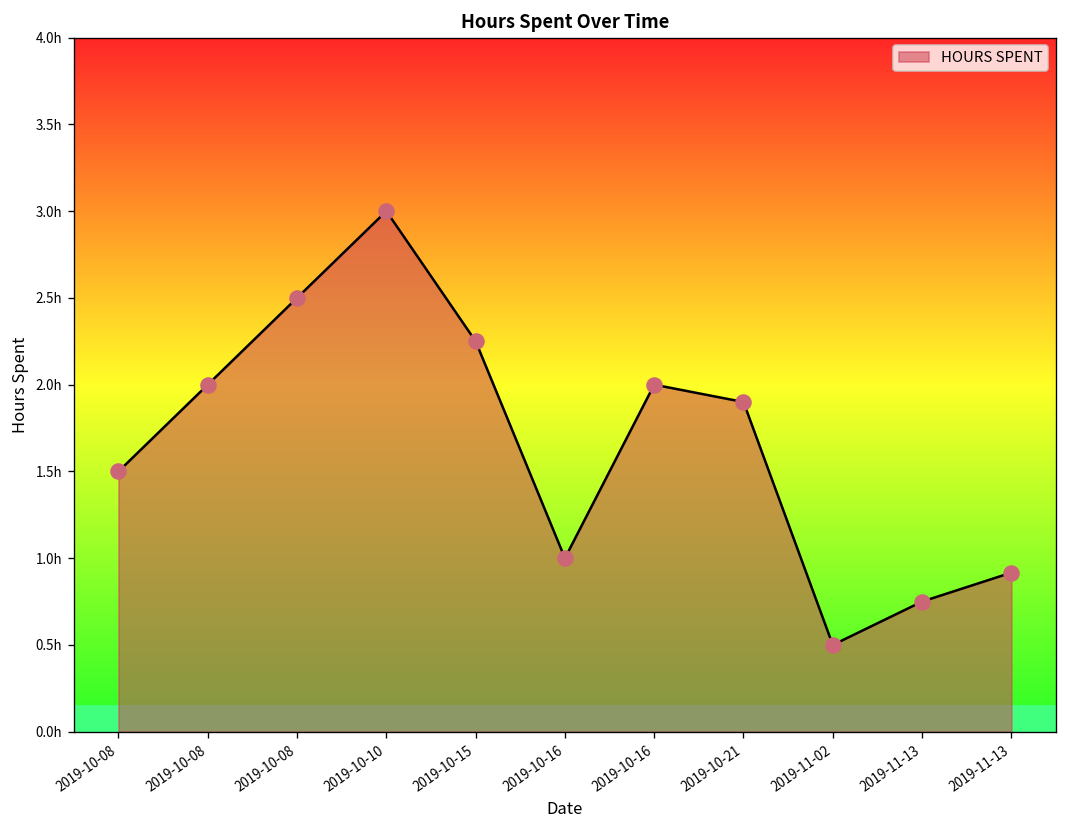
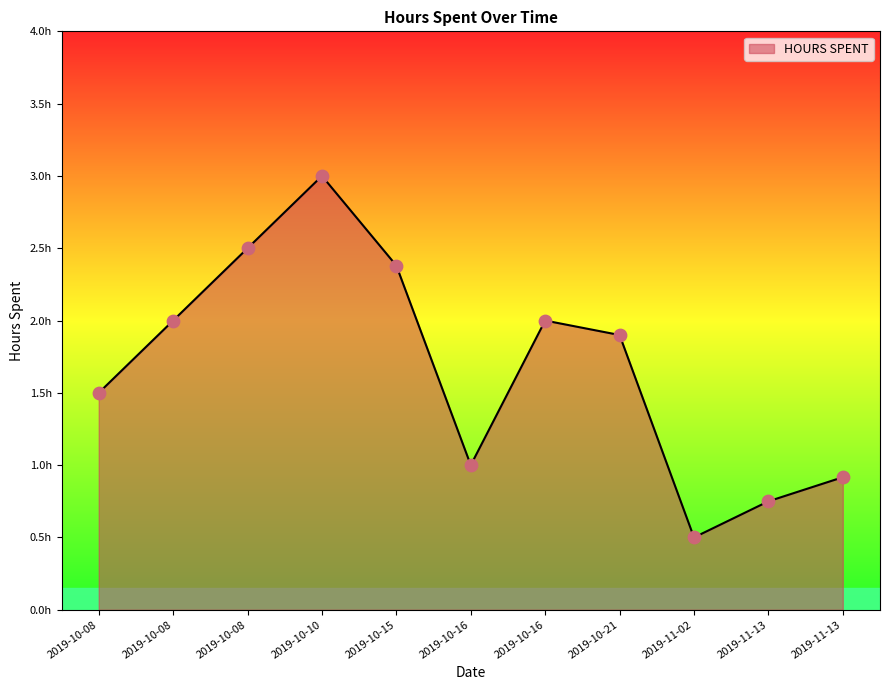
  {
    "2019-10-10": "3.00h",
-   "2019-10-15": "2.25h",
+   "2019-10-15": "2.38h",
    "2019-10-21": "1.90h",
    "2019-11-02": "0.50h"
  }
